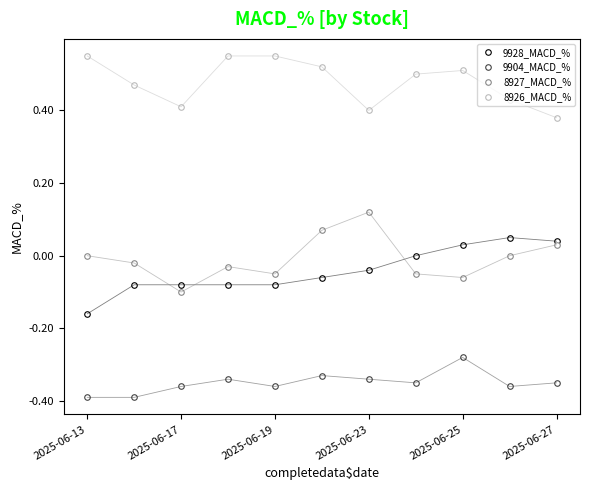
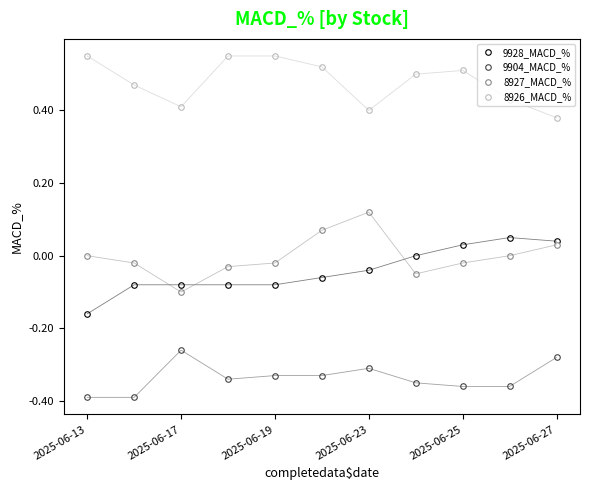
  {
    "9928_MACD_%": {
      "2025-06-13": -0.16,
      "2025-06-17": -0.08,
      "2025-06-19": -0.08,
      "2025-06-23": -0.04,
      "2025-06-25": 0.03,
      "2025-06-27": 0.04
    },
    "9904_MACD_%": {
      "2025-06-13": -0.39,
-     "2025-06-17": -0.36,
-     "2025-06-19": -0.36,
-     "2025-06-23": -0.34,
-     "2025-06-25": -0.28,
-     "2025-06-27": -0.35
+     "2025-06-17": -0.26,
+     "2025-06-19": -0.33,
+     "2025-06-23": -0.31,
+     "2025-06-25": -0.36,
+     "2025-06-27": -0.28
    },
    "8927_MACD_%": {
      "2025-06-13": 0.00,
      "2025-06-17": -0.10,
-     "2025-06-19": -0.05,
+     "2025-06-19": -0.02,
      "2025-06-23": 0.12,
-     "2025-06-25": -0.06,
+     "2025-06-25": -0.02,
      "2025-06-27": 0.03
    },
    "8926_MACD_%": {
      "2025-06-13": 0.55,
      "2025-06-17": 0.41,
      "2025-06-19": 0.55,
      "2025-06-23": 0.40,
      "2025-06-25": 0.51,
      "2025-06-27": 0.38
    }
  }
